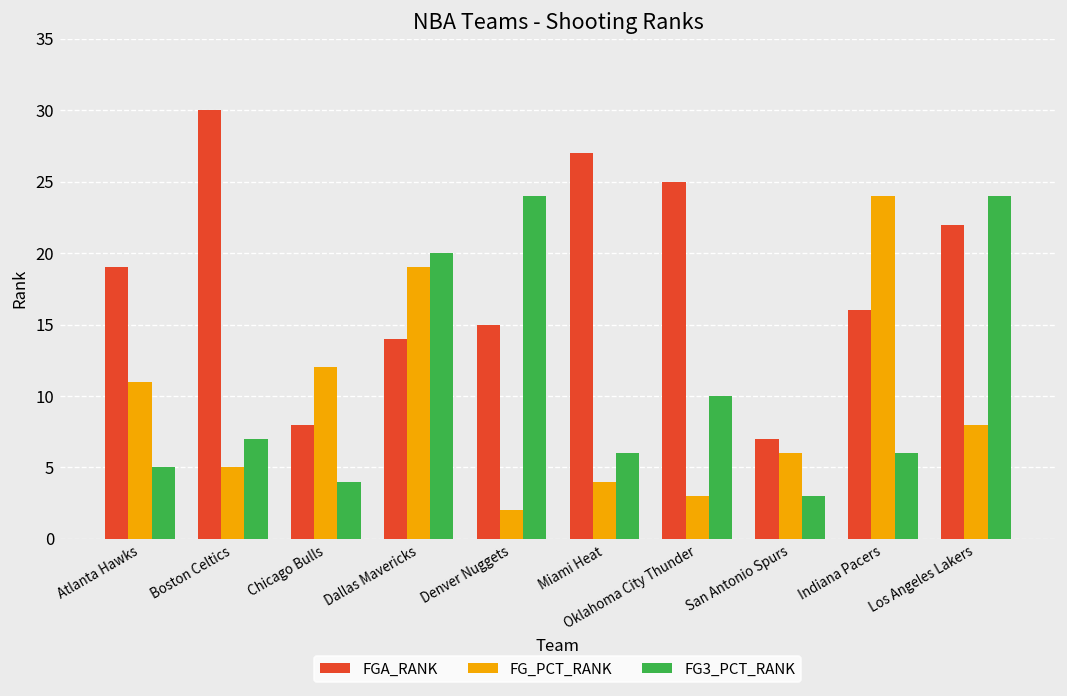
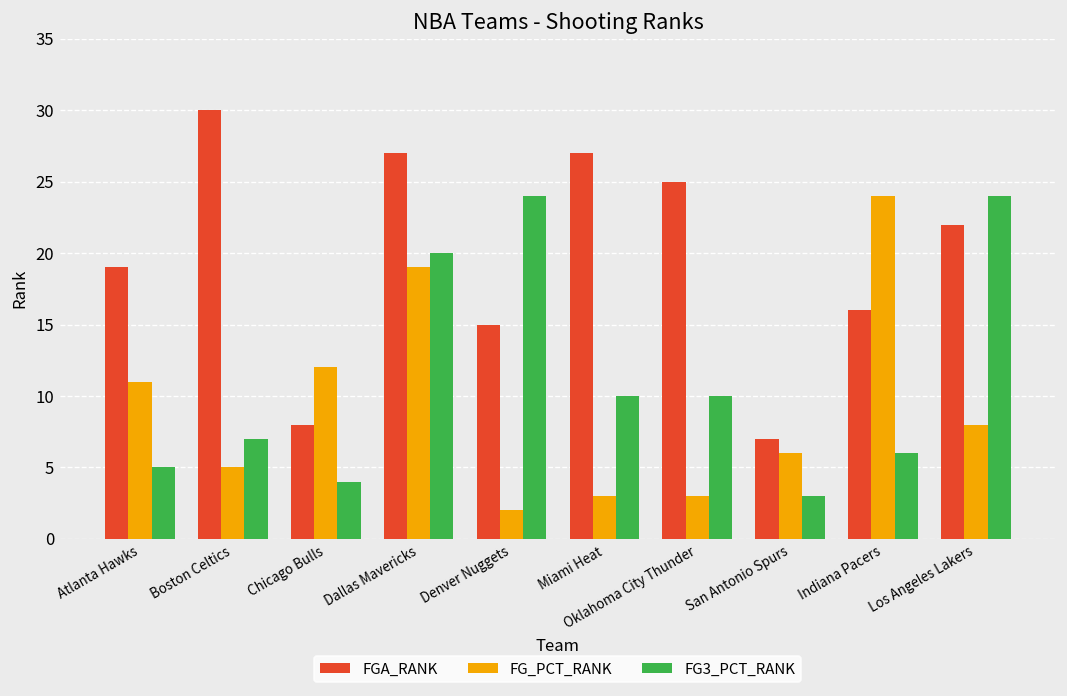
  {
    "FGA_RANK": {
      "Atlanta Hawks": 19,
      "Boston Celtics": 30,
      "Chicago Bulls": 8,
-     "Dallas Mavericks": 14,
+     "Dallas Mavericks": 27,
      "Denver Nuggets": 15,
      "Miami Heat": 27,
      "Oklahoma City Thunder": 25,
      "San Antonio Spurs": 7,
      "Indiana Pacers": 16,
      "Los Angeles Lakers": 22
    },
    "FG_PCT_RANK": {
      "Atlanta Hawks": 11,
      "Boston Celtics": 5,
      "Chicago Bulls": 12,
      "Dallas Mavericks": 19,
      "Denver Nuggets": 2,
-     "Miami Heat": 4,
+     "Miami Heat": 3,
      "Oklahoma City Thunder": 3,
      "San Antonio Spurs": 6,
      "Indiana Pacers": 24,
      "Los Angeles Lakers": 8
    },
    "FG3_PCT_RANK": {
      "Atlanta Hawks": 5,
      "Boston Celtics": 7,
      "Chicago Bulls": 4,
      "Dallas Mavericks": 20,
      "Denver Nuggets": 24,
-     "Miami Heat": 6,
+     "Miami Heat": 10,
      "Oklahoma City Thunder": 10,
      "San Antonio Spurs": 3,
      "Indiana Pacers": 6,
      "Los Angeles Lakers": 24
    }
  }
